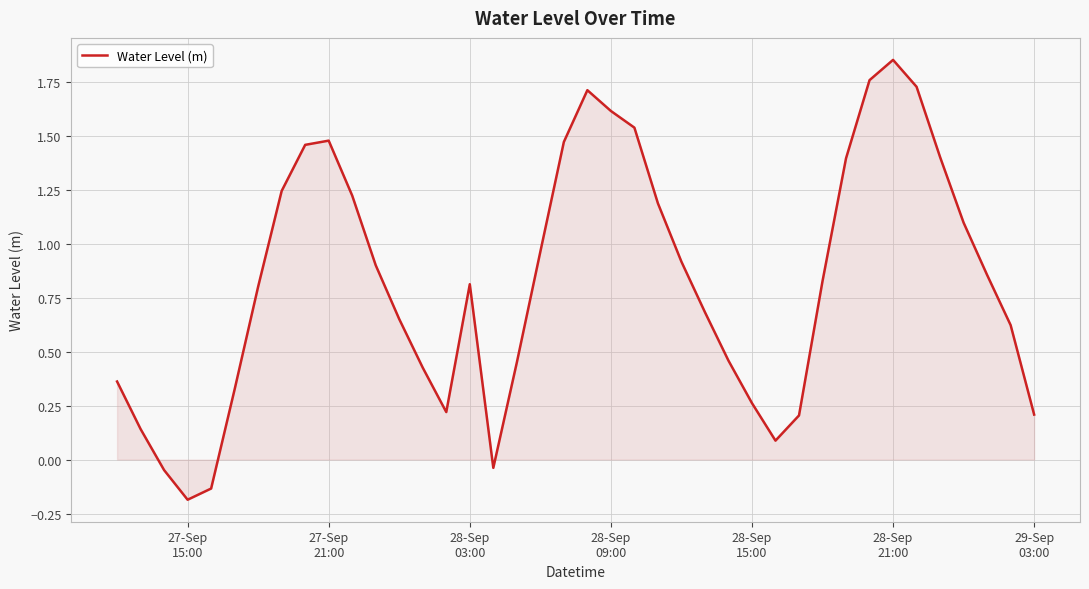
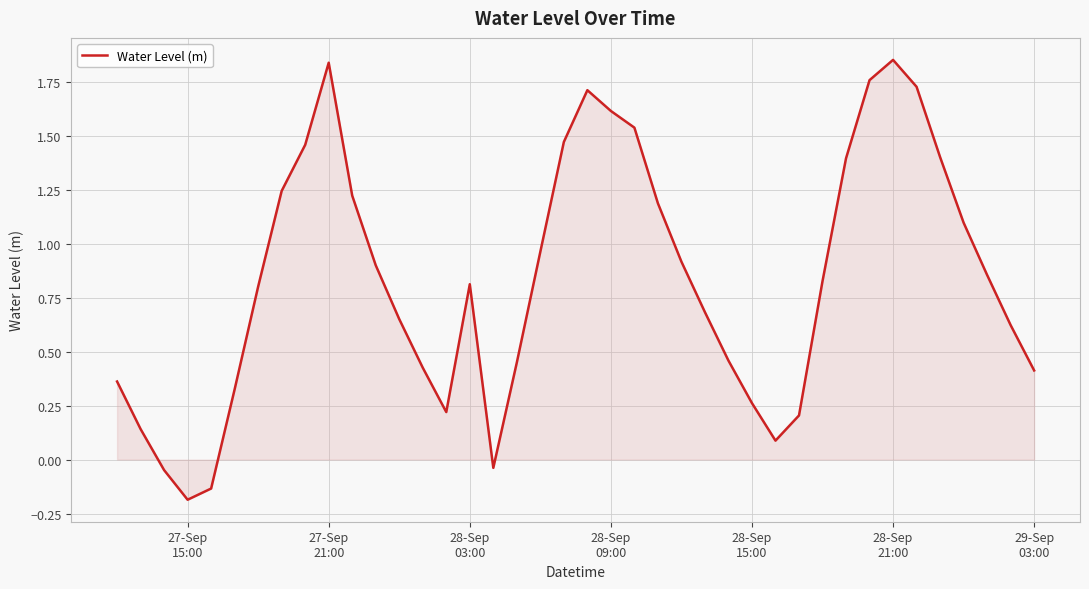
  {
    "Water Level (m)": {
      "27-Sep 15:00": -0.19,
-     "27-Sep 21:00": 1.48,
-     "29-Sep 03:00": 0.21
+     "27-Sep 21:00": 1.84,
+     "29-Sep 03:00": 0.41
    }
  }
